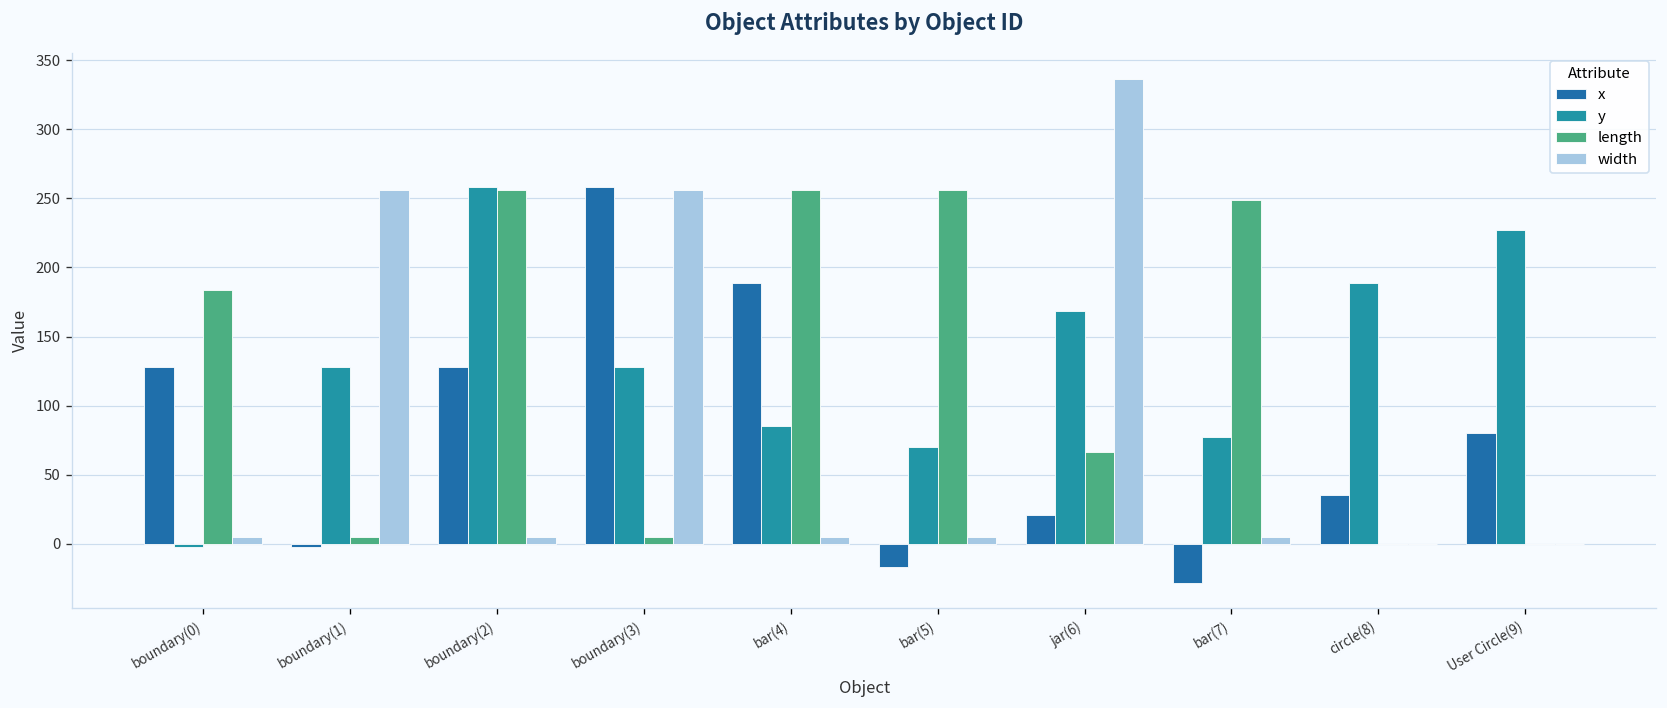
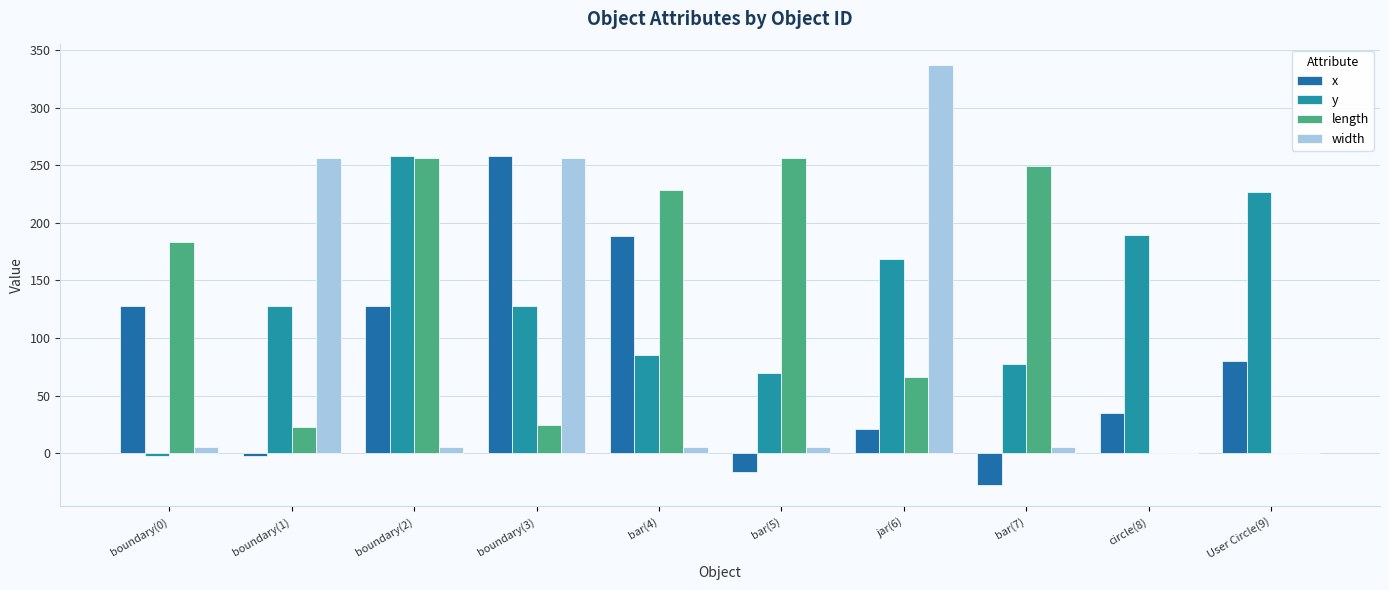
  {
    "length": {
      "boundary(0)": 184,
-     "boundary(1)": 5,
+     "boundary(1)": 23,
      "boundary(2)": 256,
-     "boundary(3)": 5,
-     "bar(4)": 256,
+     "boundary(3)": 24,
+     "bar(4)": 229,
      "bar(5)": 256,
      "jar(6)": 66,
      "bar(7)": 249,
      "circle(8)": 0,
      "User Circle(9)": 0
    },
    "width": {
      "boundary(0)": 5,
      "boundary(1)": 256,
      "boundary(2)": 5,
      "boundary(3)": 256,
      "bar(4)": 5,
      "bar(5)": 5,
      "jar(6)": 337,
      "bar(7)": 5,
      "circle(8)": 0,
      "User Circle(9)": 0
    }
  }
